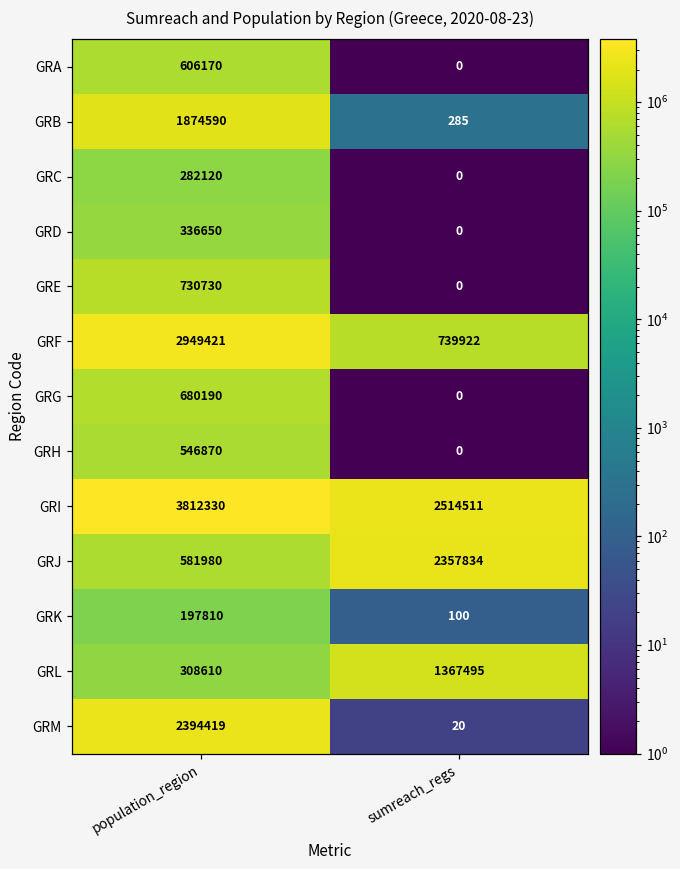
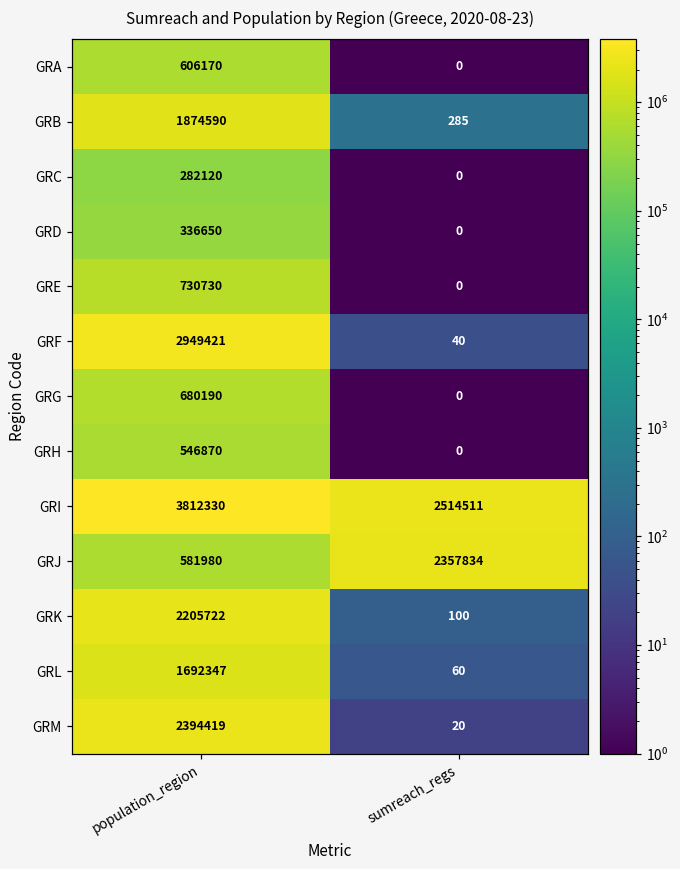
  {
    "GRA": {
      "population_region": 606170,
      "sumreach_regs": 0
    },
    "GRB": {
      "population_region": 1874590,
      "sumreach_regs": 285
    },
    "GRC": {
      "population_region": 282120,
      "sumreach_regs": 0
    },
    "GRD": {
      "population_region": 336650,
      "sumreach_regs": 0
    },
    "GRE": {
      "population_region": 730730,
      "sumreach_regs": 0
    },
    "GRF": {
      "population_region": 2949421,
-     "sumreach_regs": 739922
+     "sumreach_regs": 40
    },
    "GRG": {
      "population_region": 680190,
      "sumreach_regs": 0
    },
    "GRH": {
      "population_region": 546870,
      "sumreach_regs": 0
    },
    "GRI": {
      "population_region": 3812330,
      "sumreach_regs": 2514511
    },
    "GRJ": {
      "population_region": 581980,
      "sumreach_regs": 2357834
    },
    "GRK": {
-     "population_region": 197810,
+     "population_region": 2205722,
      "sumreach_regs": 100
    },
    "GRL": {
-     "population_region": 308610,
-     "sumreach_regs": 1367495
+     "population_region": 1692347,
+     "sumreach_regs": 60
    },
    "GRM": {
      "population_region": 2394419,
      "sumreach_regs": 20
    }
  }
